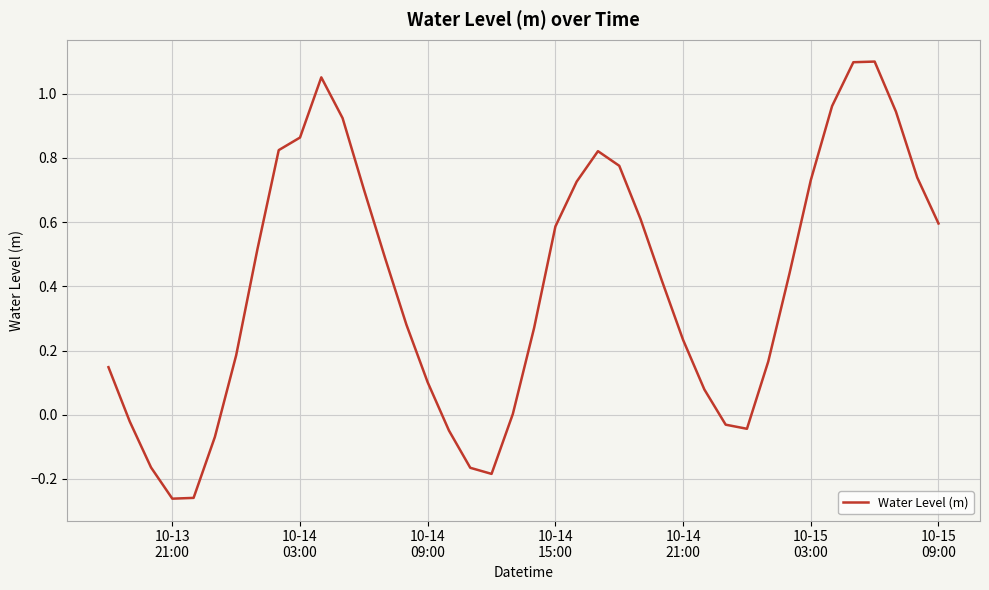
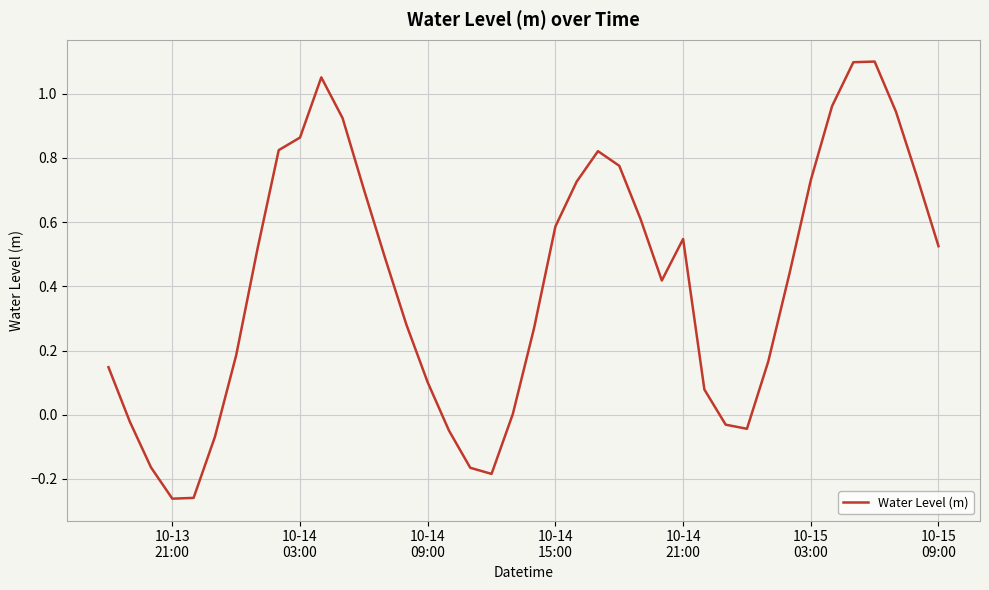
  {
    "10-13 21:00": -0.26,
    "10-14 03:00": 0.86,
    "10-14 09:00": 0.10,
    "10-14 15:00": 0.59,
-   "10-14 21:00": 0.23,
+   "10-14 21:00": 0.55,
    "10-15 03:00": 0.73,
-   "10-15 09:00": 0.60
+   "10-15 09:00": 0.53
  }
